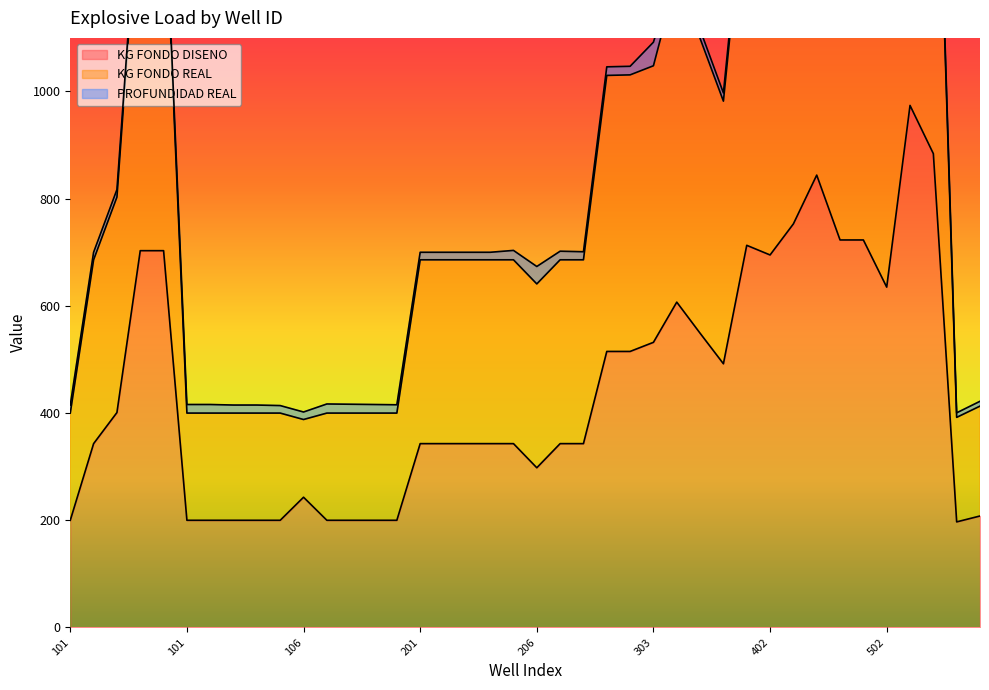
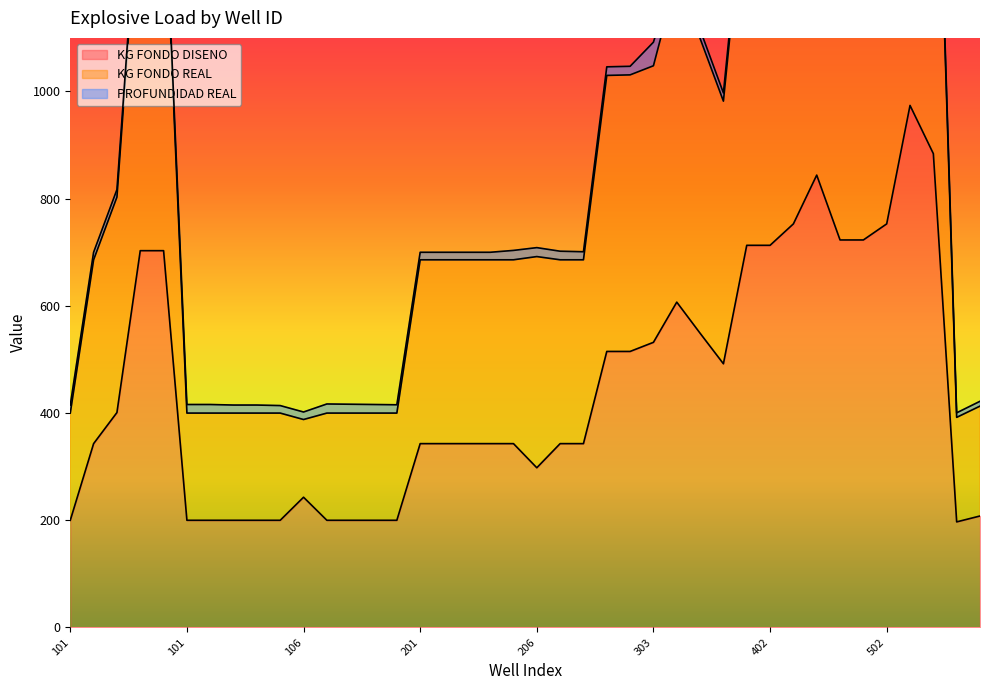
  {
    "KG FONDO DISENO": {
      "106": 240,
      "206": 300,
      "303": 530,
-     "402": 700,
-     "502": 640
+     "402": 710,
+     "502": 750
    },
    "KG FONDO REAL": {
      "106": 150,
-     "206": 340,
+     "206": 390,
      "303": 520
    },
    "PROFUNDIDAD REAL": {
      "106": 10,
-     "206": 30,
+     "206": 20,
      "303": 40
    }
  }
